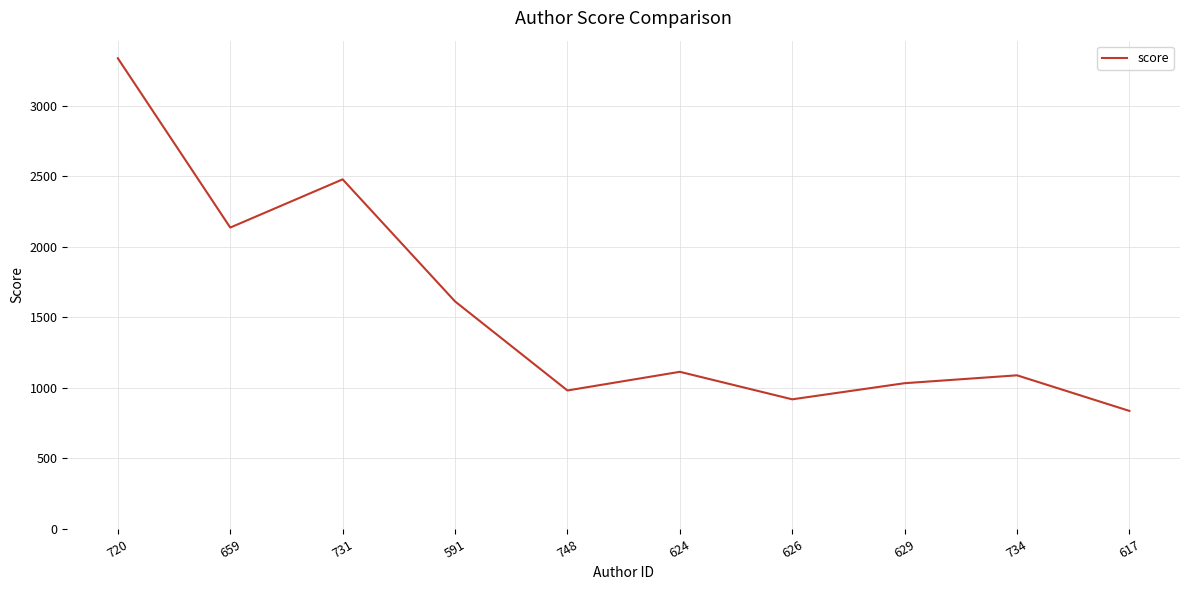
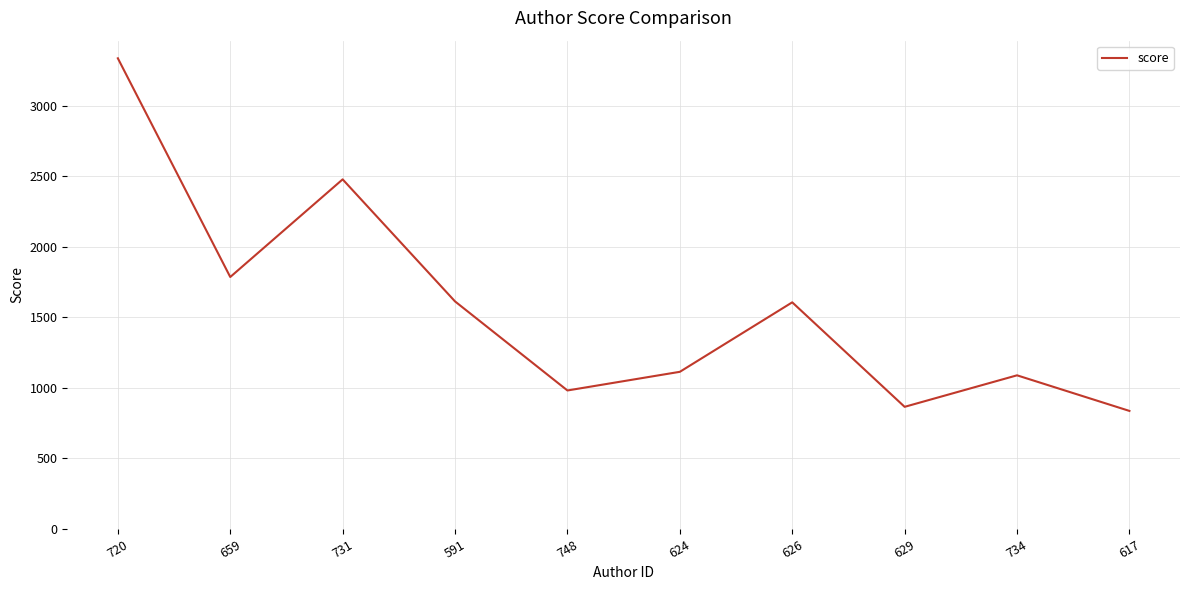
  {
    "720": 3340,
-   "659": 2140,
+   "659": 1790,
    "731": 2480,
    "591": 1610,
    "748": 980,
    "624": 1110,
-   "626": 920,
-   "629": 1030,
+   "626": 1610,
+   "629": 870,
    "734": 1090,
    "617": 840
  }
